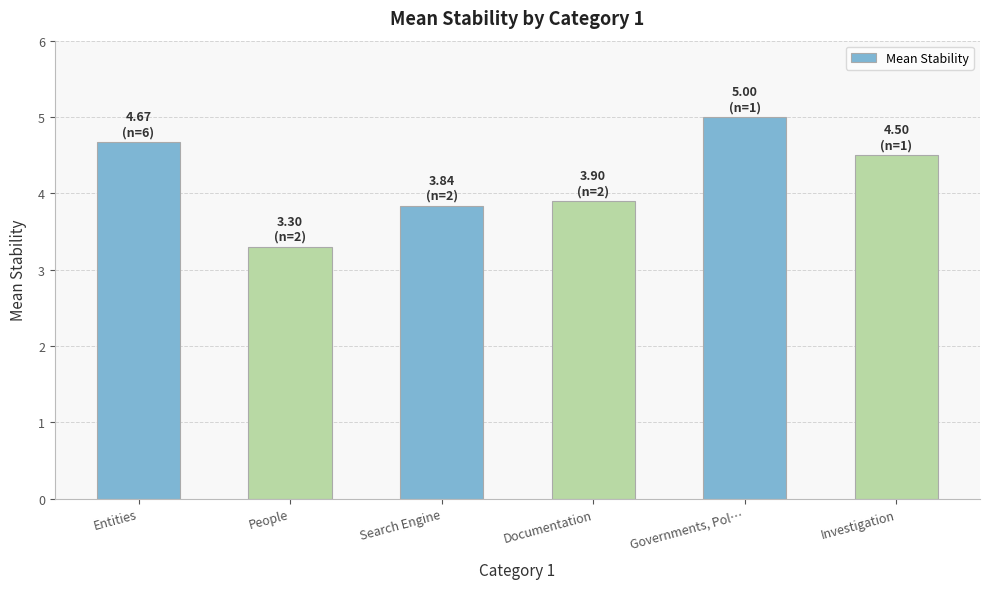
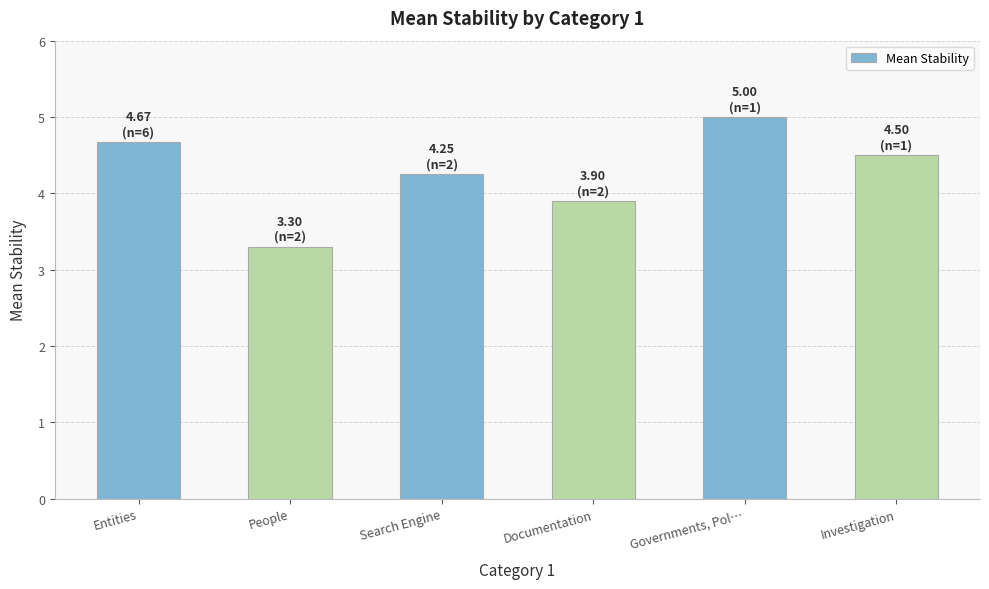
  {
    "Entities": 4.67,
    "People": 3.30,
-   "Search Engine": 3.84,
+   "Search Engine": 4.25,
    "Documentation": 3.90,
    "Governments, Pol…": 5.00,
    "Investigation": 4.50
  }
